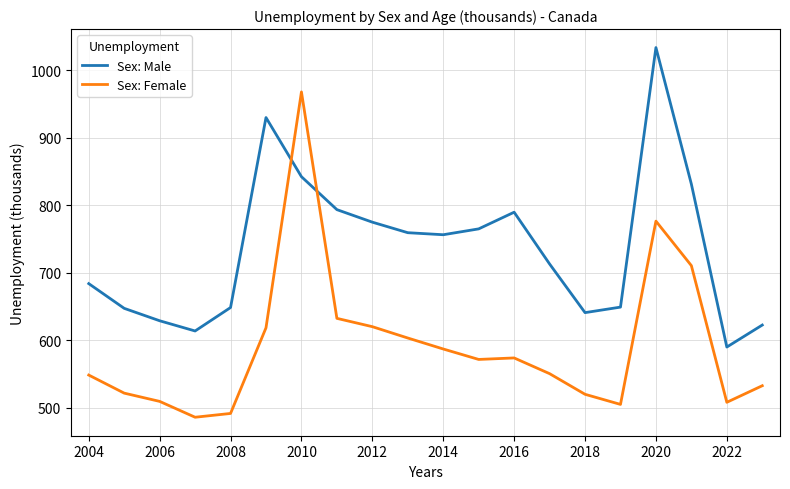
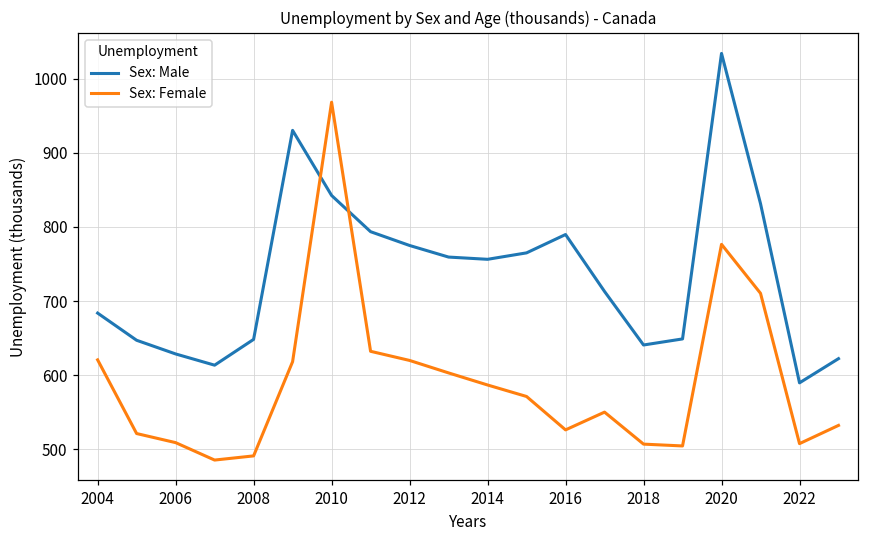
  {
    "Sex: Male": {
      "2004": 680,
      "2006": 630,
      "2008": 650,
      "2010": 840,
      "2012": 770,
      "2014": 760,
      "2016": 790,
      "2018": 640,
      "2020": 1030,
      "2022": 590
    },
    "Sex: Female": {
-     "2004": 550,
+     "2004": 620,
      "2006": 510,
      "2008": 490,
      "2010": 970,
      "2012": 620,
      "2014": 590,
-     "2016": 570,
-     "2018": 520,
+     "2016": 530,
+     "2018": 510,
      "2020": 780,
      "2022": 510
    }
  }
